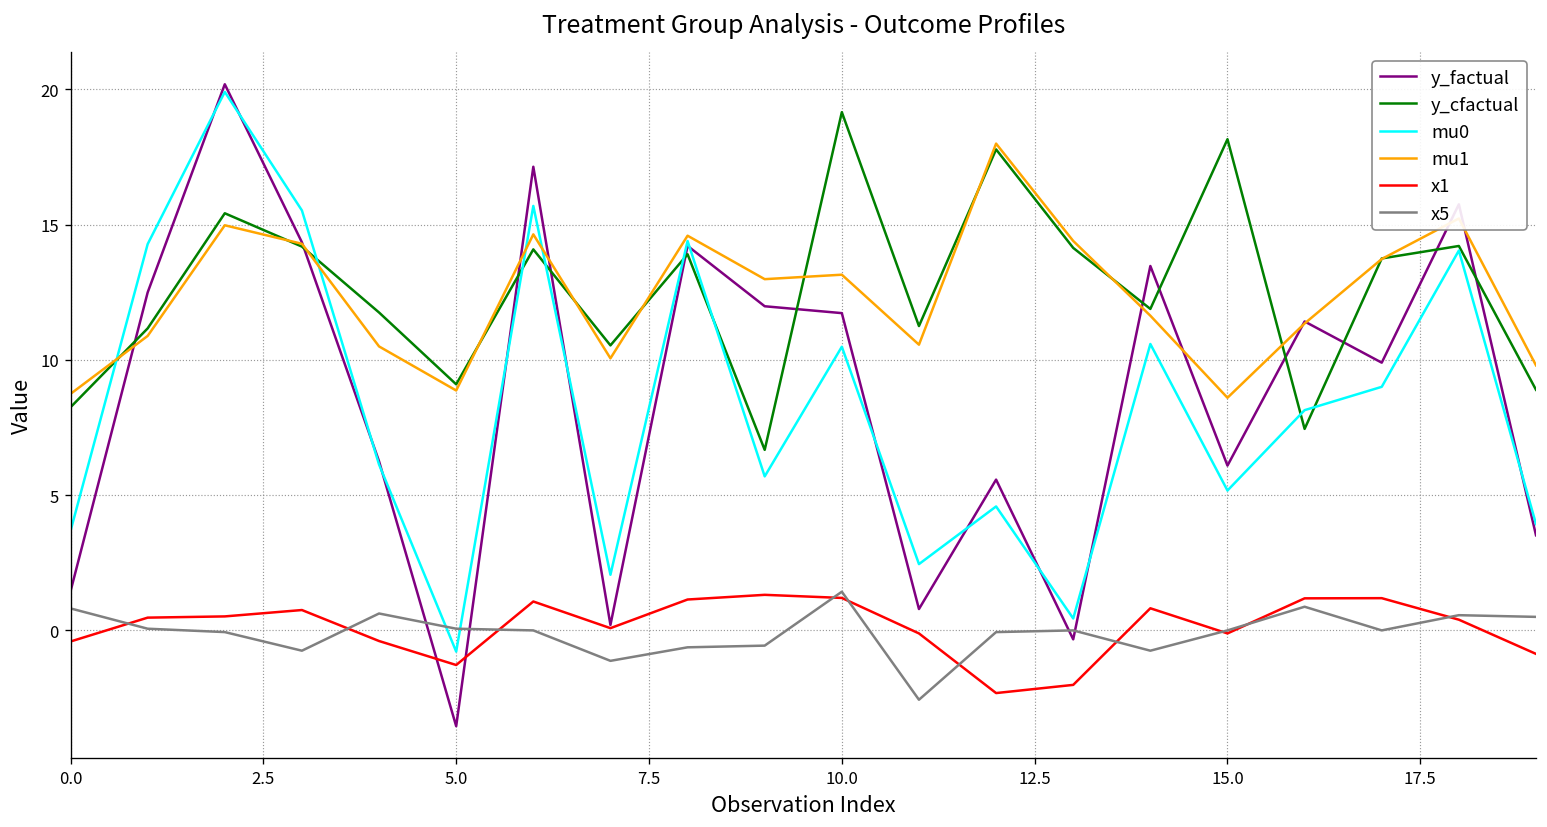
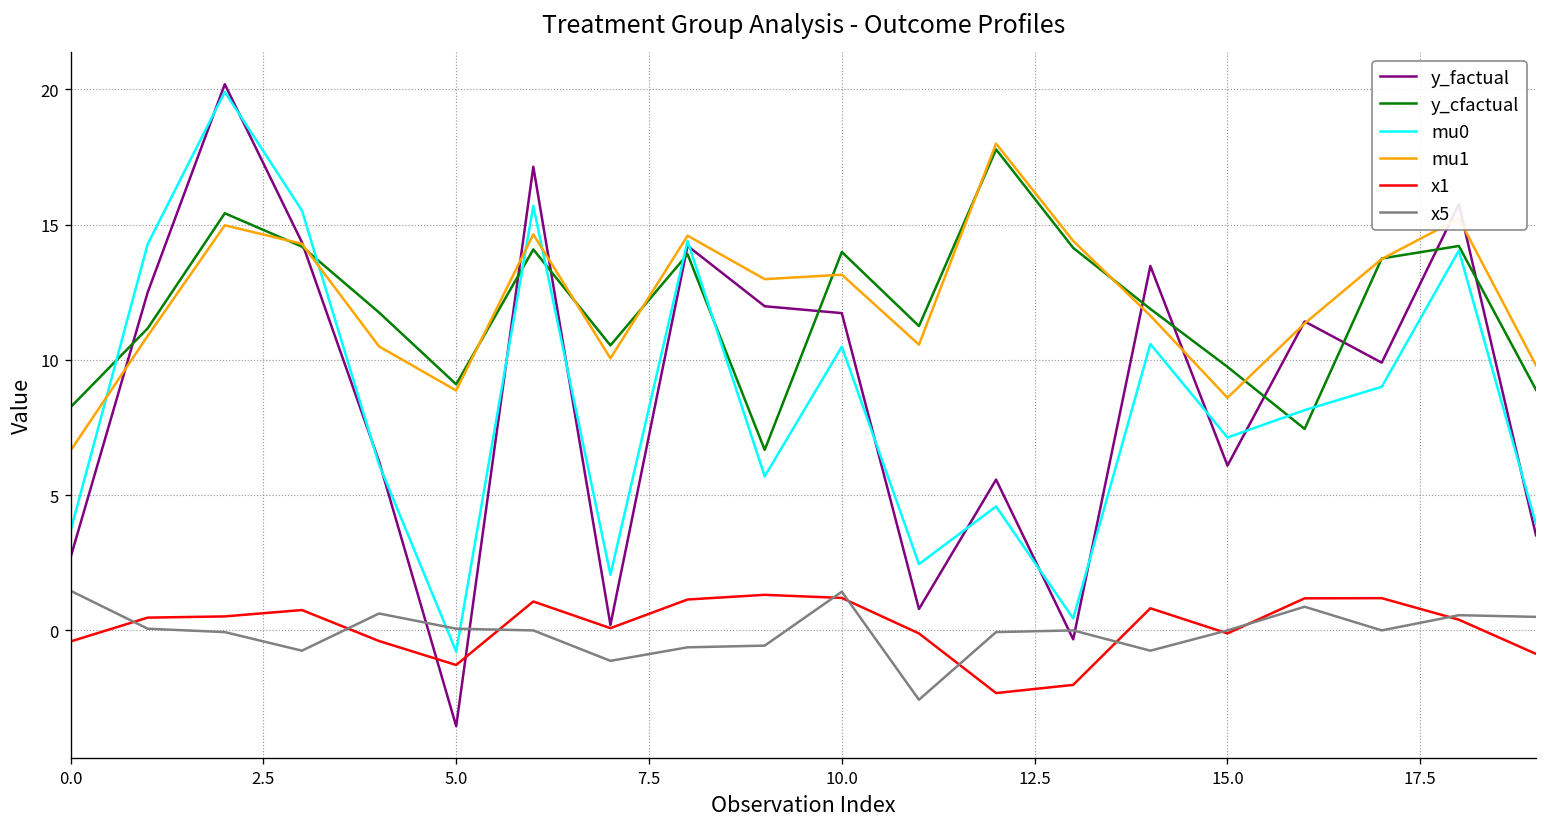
  {
    "y_factual": {
-     "0.0": 1.4,
+     "0.0": 2.7,
      "5.0": -3.5,
      "10.0": 11.7,
      "15.0": 6.1
    },
    "y_cfactual": {
      "0.0": 8.2,
      "5.0": 9.1,
-     "10.0": 19.2,
-     "15.0": 18.2
+     "10.0": 14.0,
+     "15.0": 9.7
    },
    "mu0": {
      "0.0": 3.7,
      "5.0": -0.8,
      "10.0": 10.5,
-     "15.0": 5.2
+     "15.0": 7.1
    },
    "mu1": {
-     "0.0": 8.7,
+     "0.0": 6.6,
      "5.0": 8.9,
      "10.0": 13.1,
      "15.0": 8.6
    },
    "x1": {
      "0.0": -0.4,
      "5.0": -1.3,
      "10.0": 1.2
    },
    "x5": {
-     "0.0": 0.8,
+     "0.0": 1.5,
      "5.0": 0.1,
      "10.0": 1.4
    }
  }
